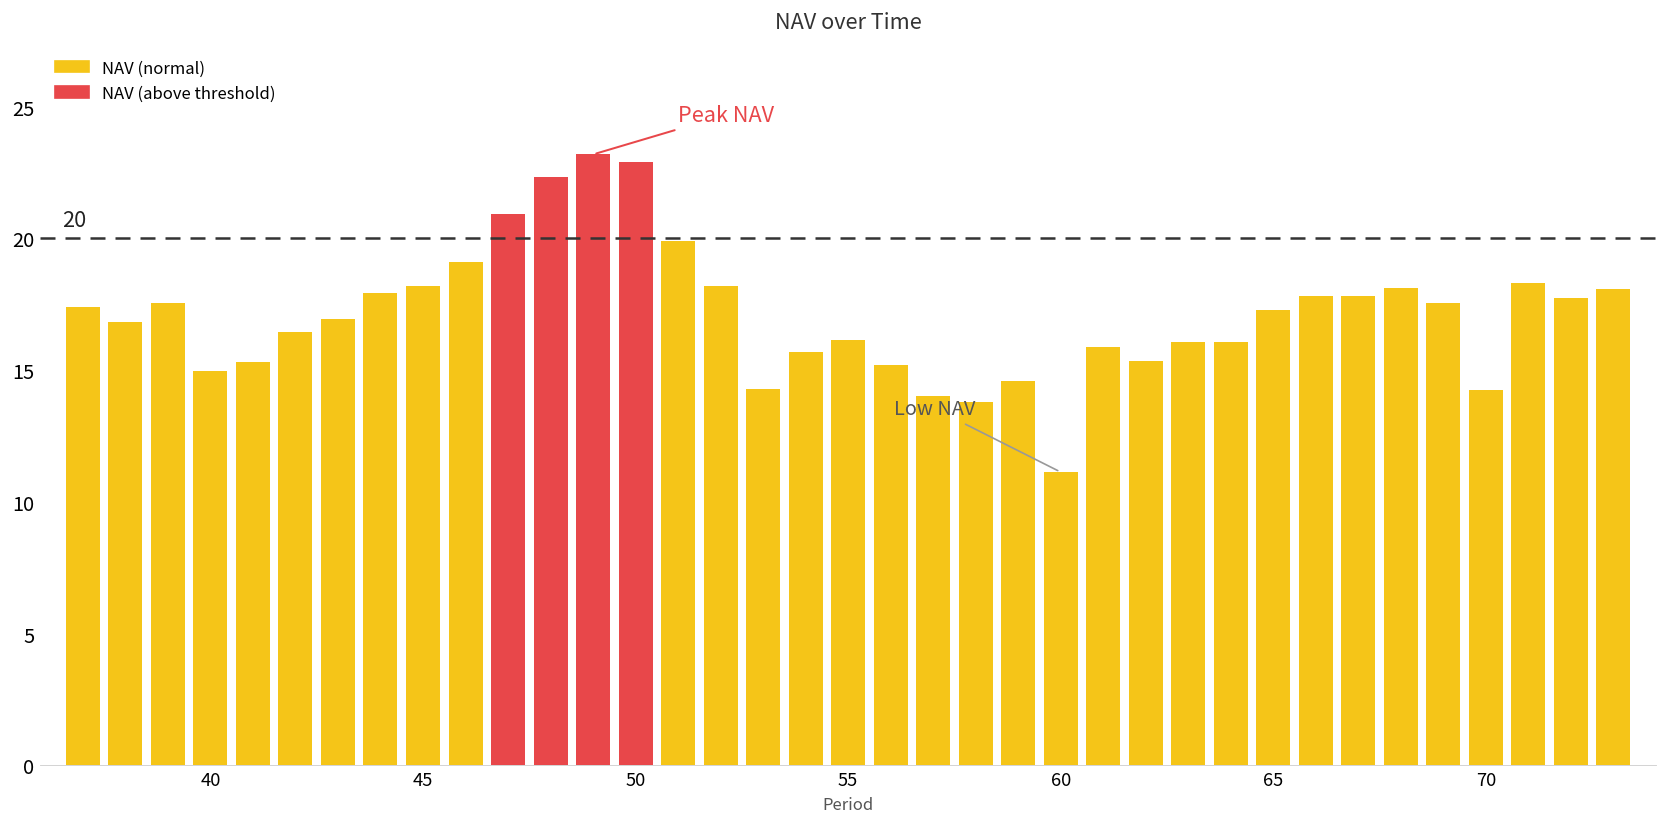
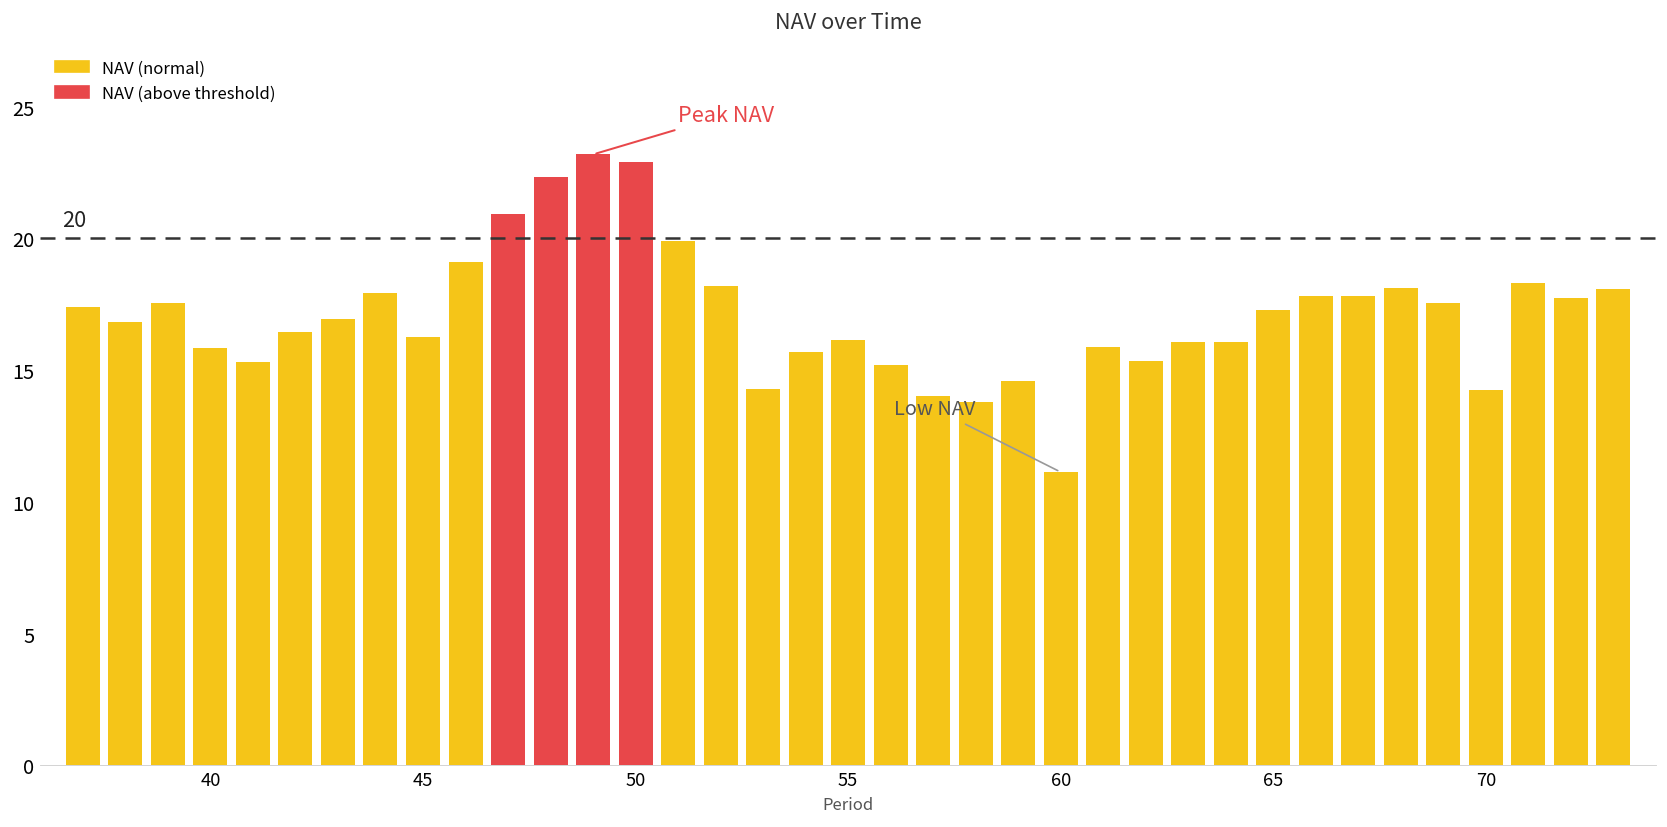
  {
-   "40": 15.0,
-   "45": 18.2,
+   "40": 15.8,
+   "45": 16.3,
    "50": 22.9,
    "55": 16.1,
    "60": 11.1,
    "65": 17.3,
    "70": 14.3
  }
